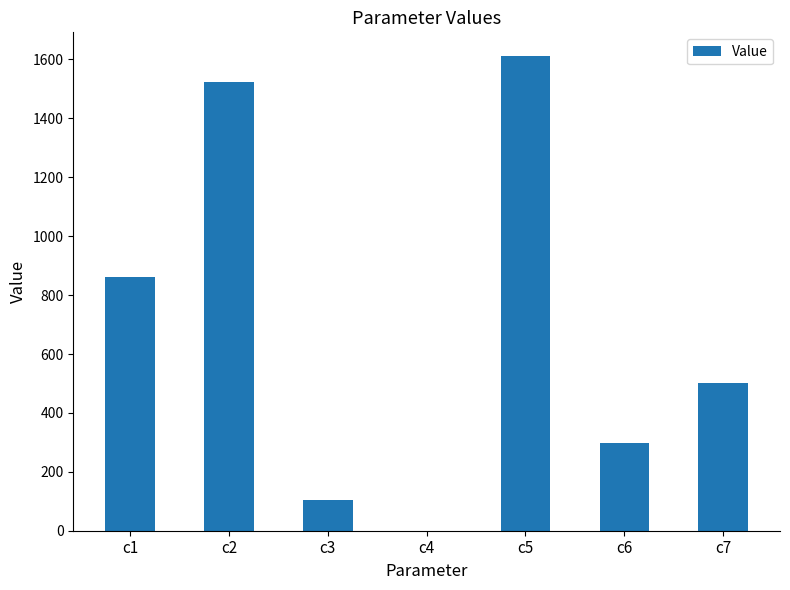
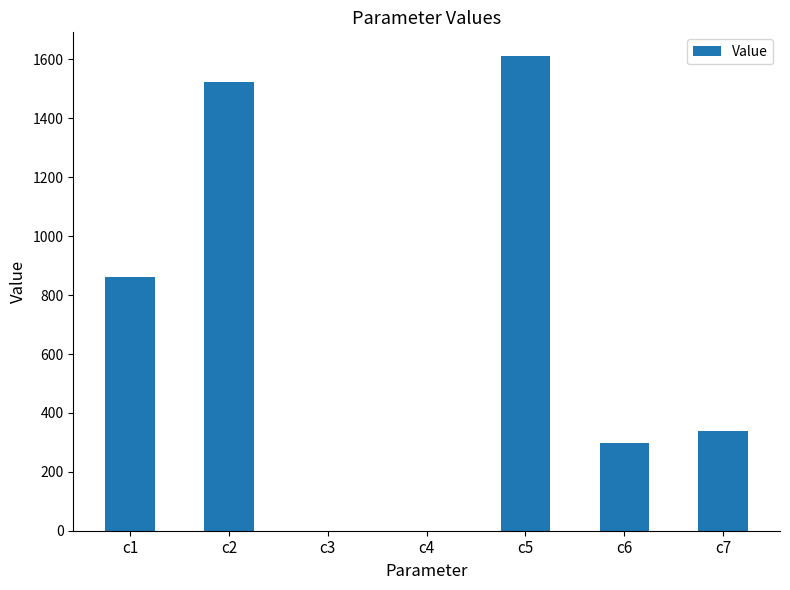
  {
    "c1": 860,
    "c2": 1520,
-   "c3": 110,
+   "c3": 0,
    "c5": 1610,
    "c6": 300,
-   "c7": 500
+   "c7": 340
  }
